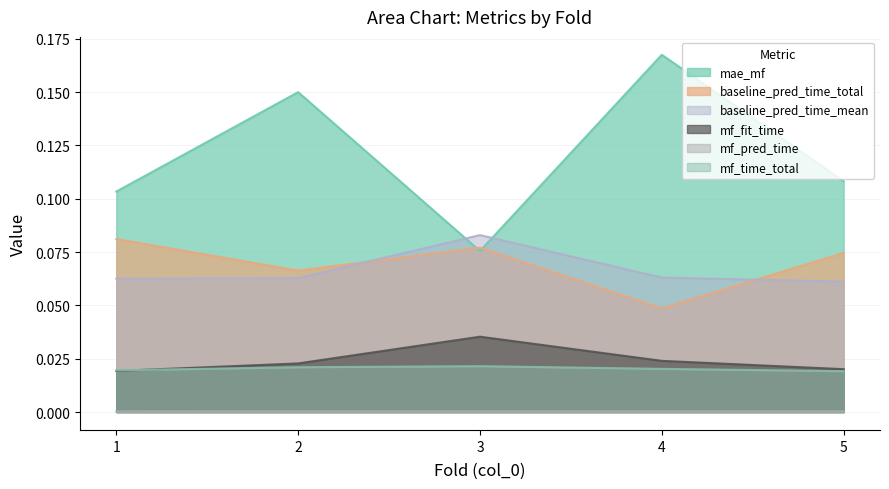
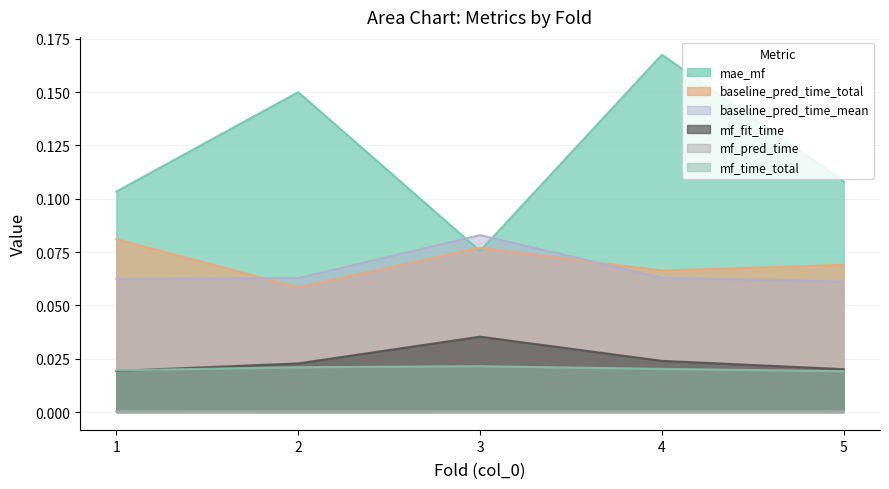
  {
    "baseline_pred_time_total": {
      "1": 0.081,
-     "2": 0.066,
+     "2": 0.059,
      "3": 0.077,
-     "4": 0.049,
-     "5": 0.075
+     "4": 0.066,
+     "5": 0.069
    },
    "mf_fit_time": {
      "2": 0.023,
      "3": 0.035,
      "4": 0.024
    }
  }
